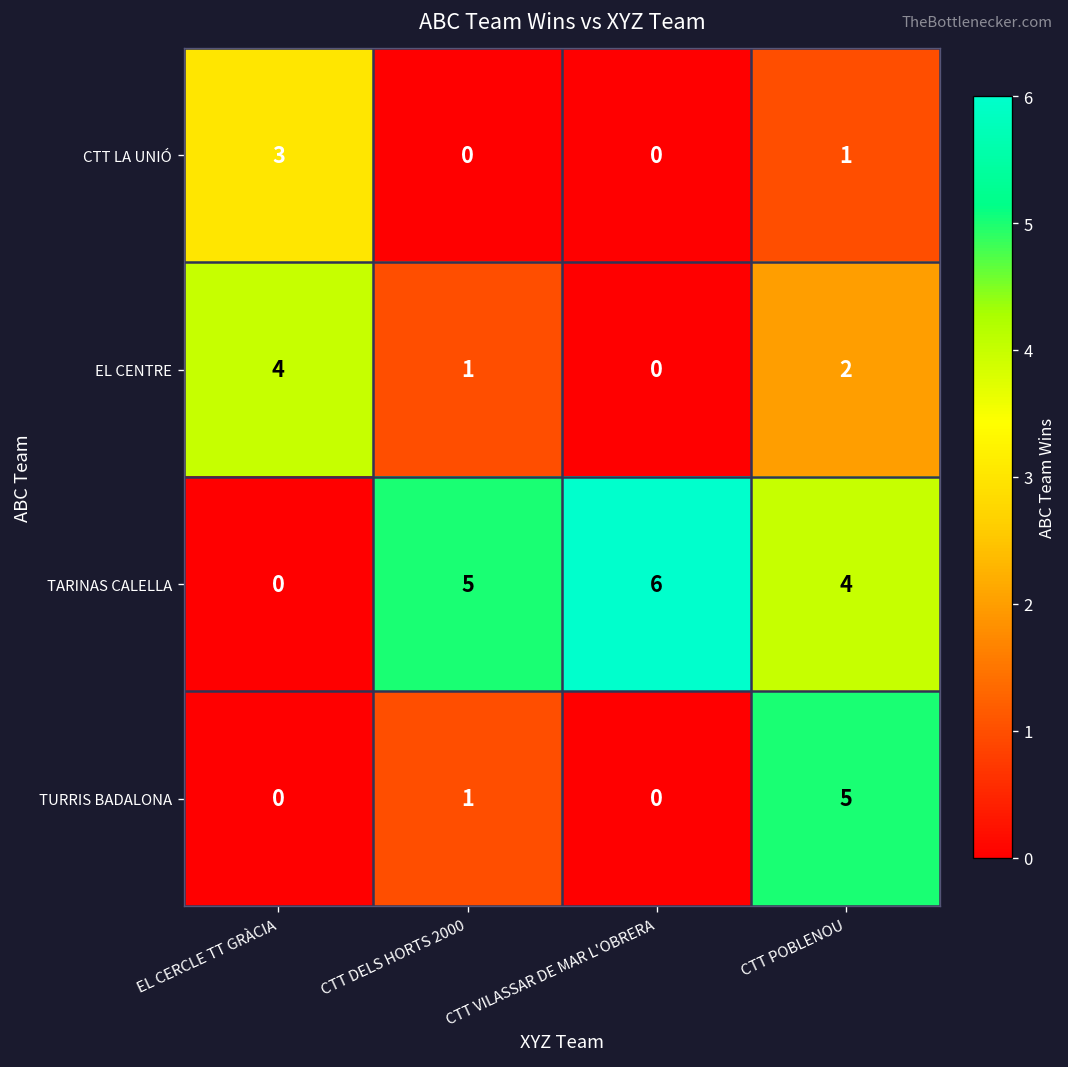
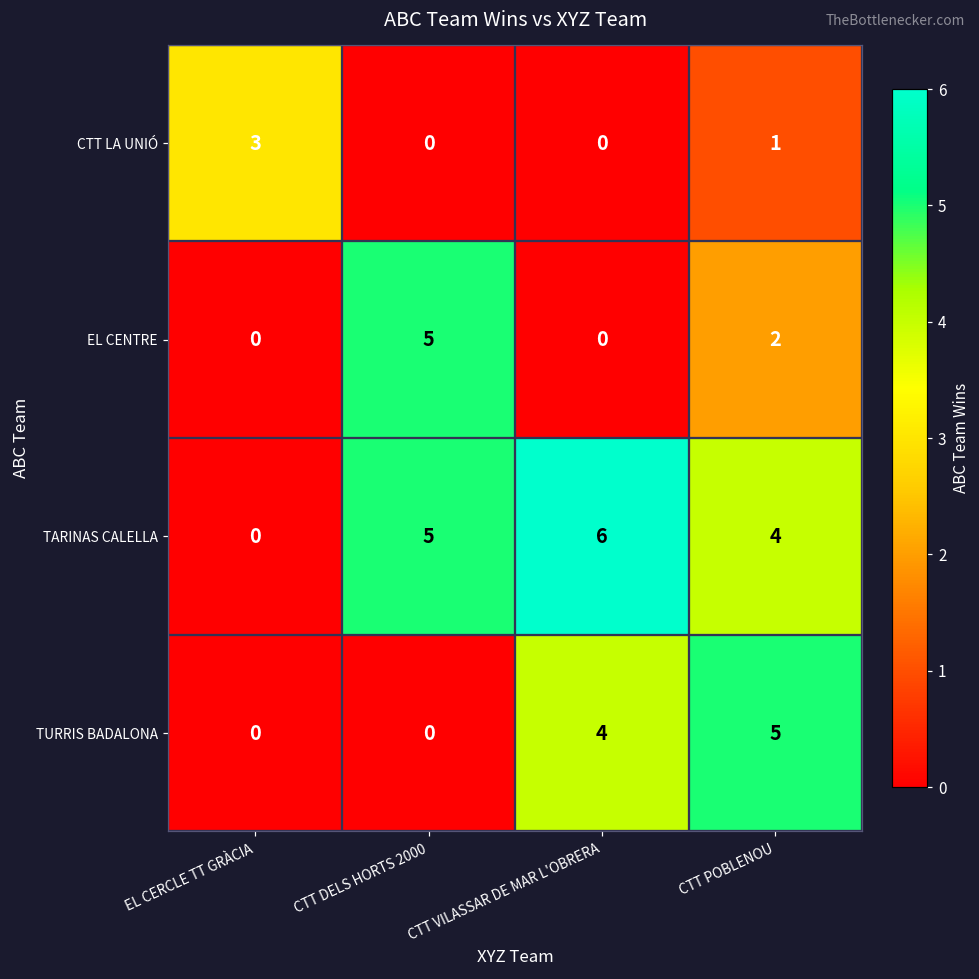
  {
    "CTT LA UNIÓ": {
      "EL CERCLE TT GRÀCIA": 3,
      "CTT DELS HORTS 2000": 0,
      "CTT VILASSAR DE MAR L'OBRERA": 0,
      "CTT POBLENOU": 1
    },
    "EL CENTRE": {
-     "EL CERCLE TT GRÀCIA": 4,
-     "CTT DELS HORTS 2000": 1,
+     "EL CERCLE TT GRÀCIA": 0,
+     "CTT DELS HORTS 2000": 5,
      "CTT VILASSAR DE MAR L'OBRERA": 0,
      "CTT POBLENOU": 2
    },
    "TARINAS CALELLA": {
      "EL CERCLE TT GRÀCIA": 0,
      "CTT DELS HORTS 2000": 5,
      "CTT VILASSAR DE MAR L'OBRERA": 6,
      "CTT POBLENOU": 4
    },
    "TURRIS BADALONA": {
      "EL CERCLE TT GRÀCIA": 0,
-     "CTT DELS HORTS 2000": 1,
-     "CTT VILASSAR DE MAR L'OBRERA": 0,
+     "CTT DELS HORTS 2000": 0,
+     "CTT VILASSAR DE MAR L'OBRERA": 4,
      "CTT POBLENOU": 5
    }
  }
